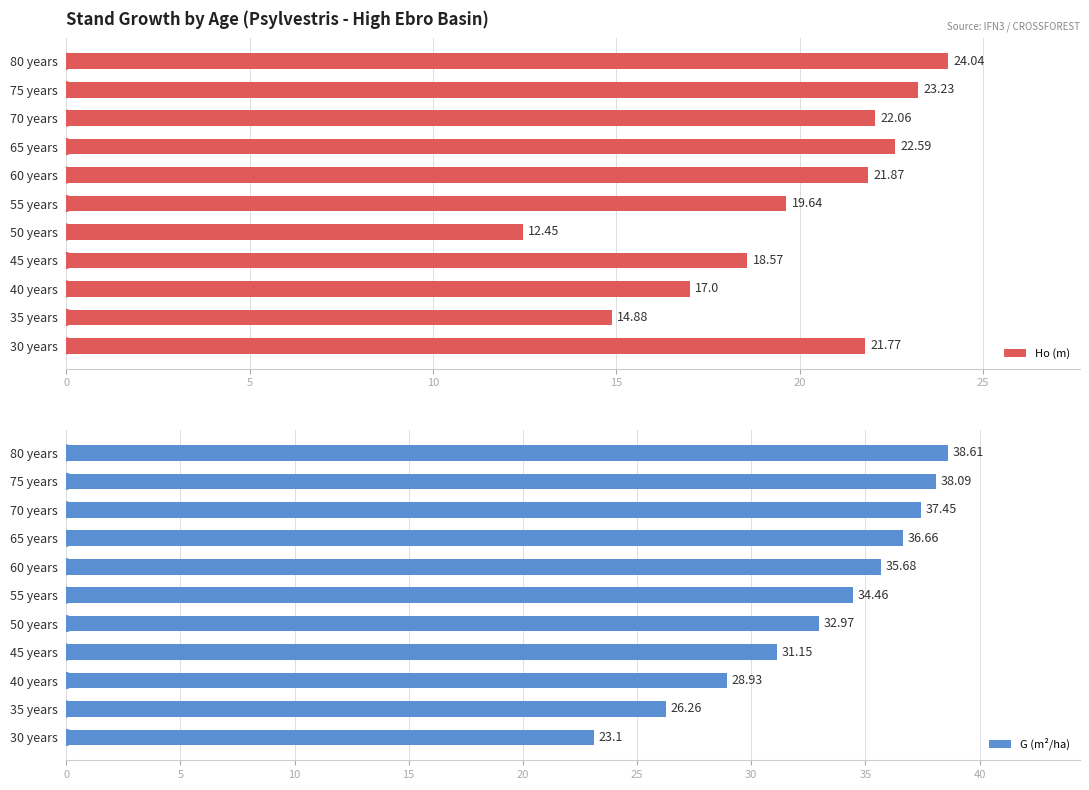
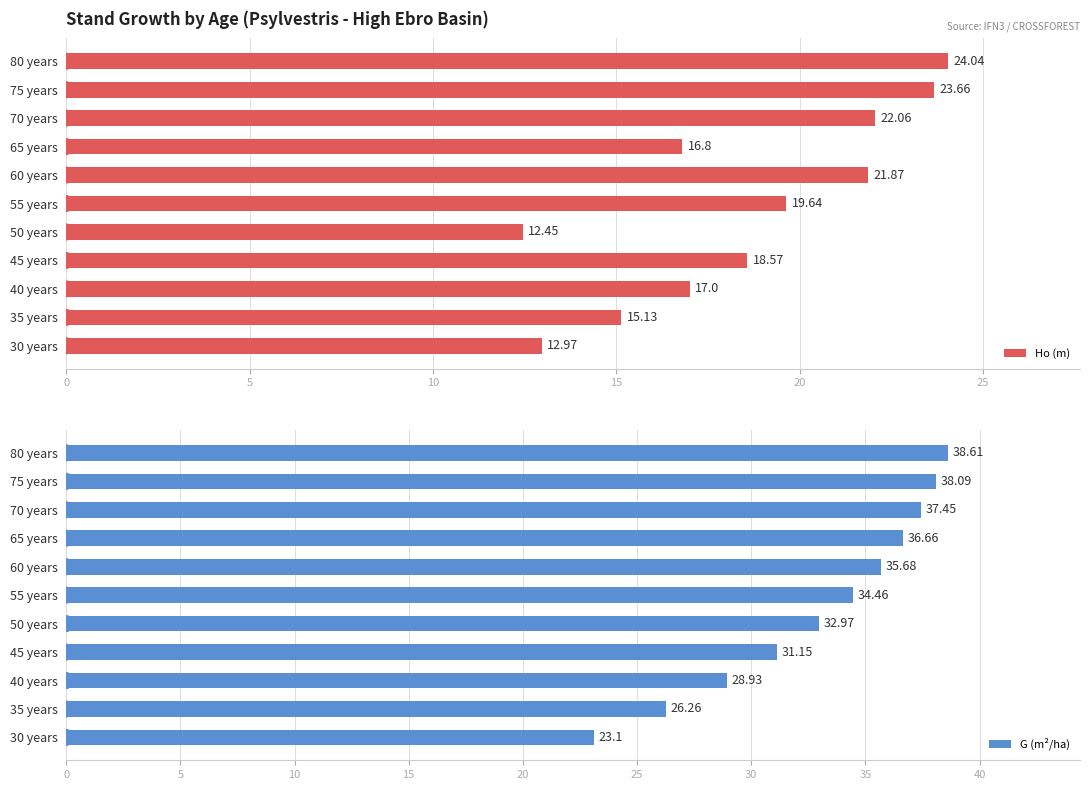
  {
    "Stand Growth by Age (Psylvestris - High Ebro Basin)": {
      "80 years": 24.04,
-     "75 years": 23.23,
+     "75 years": 23.66,
      "70 years": 22.06,
-     "65 years": 22.59,
+     "65 years": 16.8,
      "60 years": 21.87,
      "55 years": 19.64,
      "50 years": 12.45,
      "45 years": 18.57,
      "40 years": 17.0,
-     "35 years": 14.88,
-     "30 years": 21.77
+     "35 years": 15.13,
+     "30 years": 12.97
    }
  }
